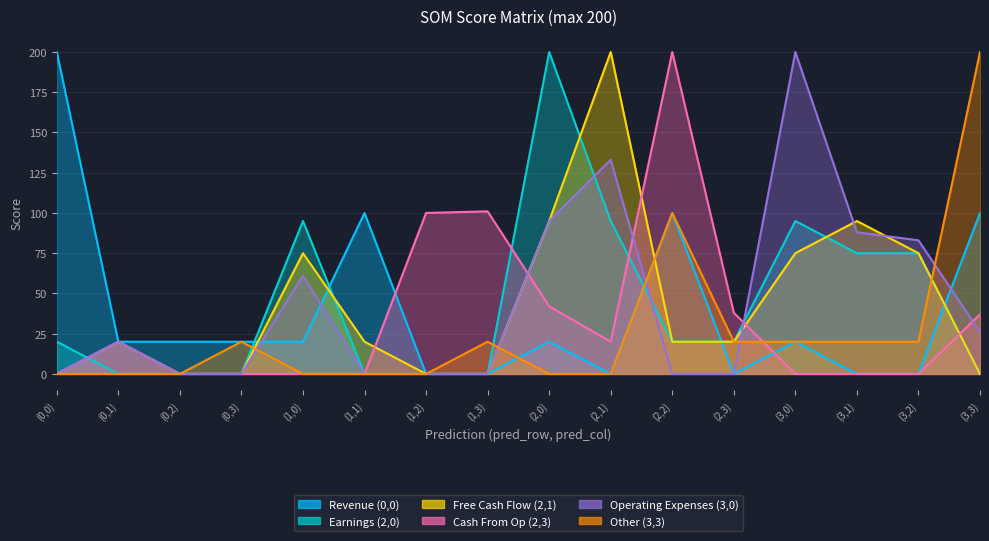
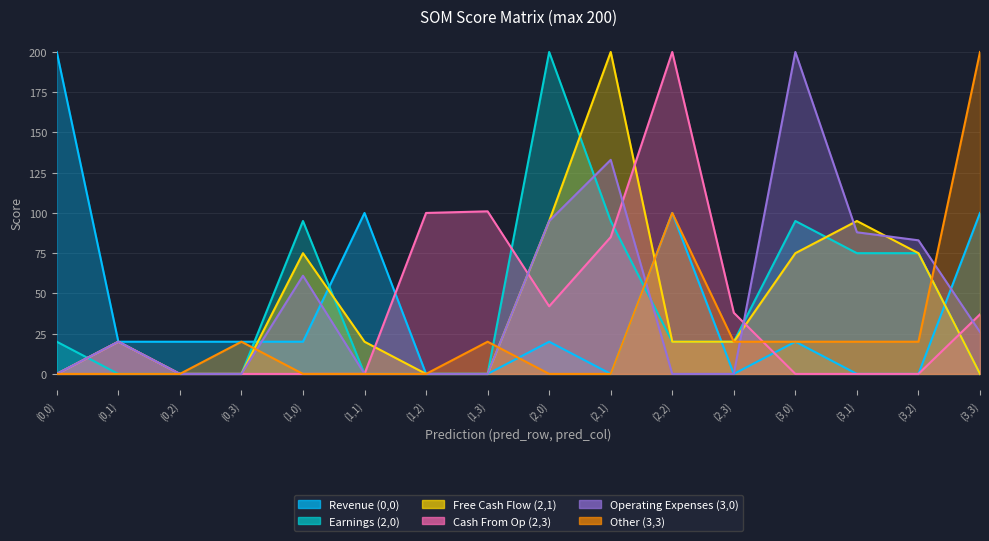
  {
    "Cash From Op (2,3)": {
      "(1,2)": 100,
      "(1,3)": 101,
      "(2,0)": 42,
-     "(2,1)": 20,
+     "(2,1)": 85,
      "(2,2)": 200,
      "(2,3)": 38,
      "(3,0)": 0,
      "(3,3)": 37
    },
    "Operating Expenses (3,0)": {
      "(1,0)": 61,
      "(2,1)": 133,
      "(2,2)": 0,
      "(3,0)": 200,
      "(3,1)": 88,
      "(3,2)": 83,
      "(3,3)": 26
    }
  }
